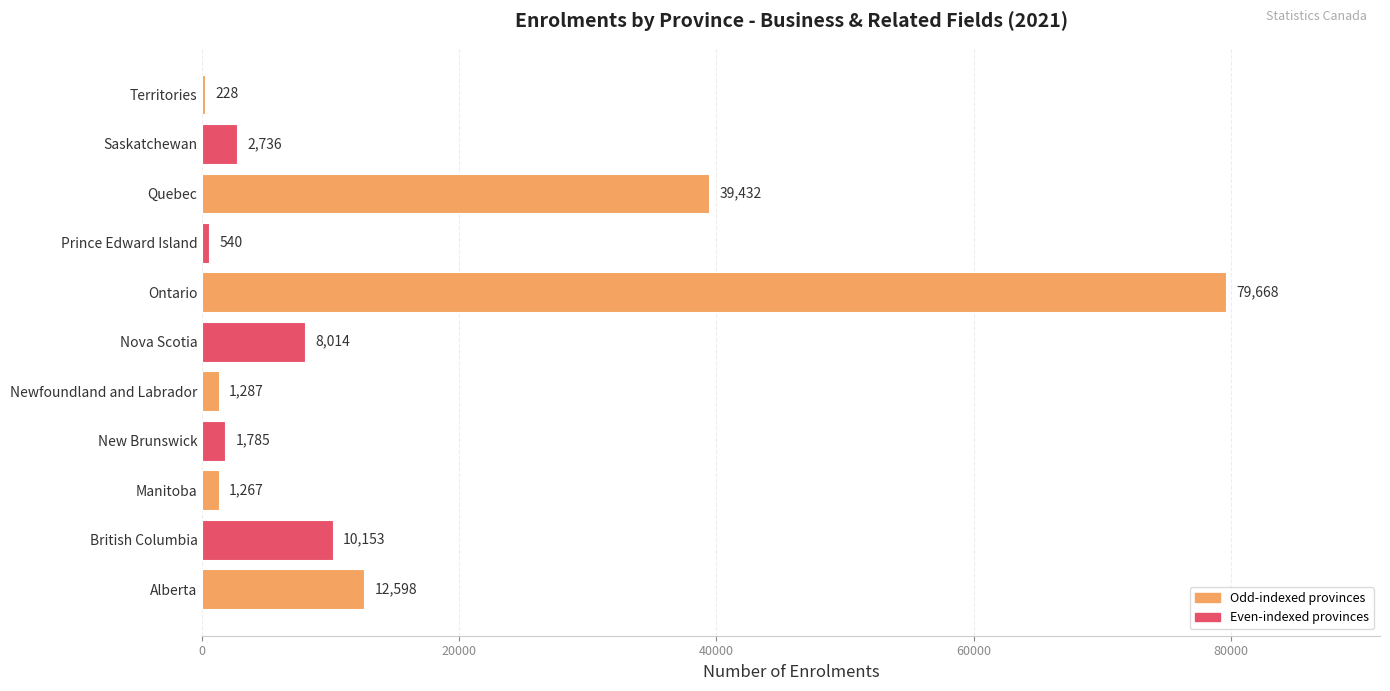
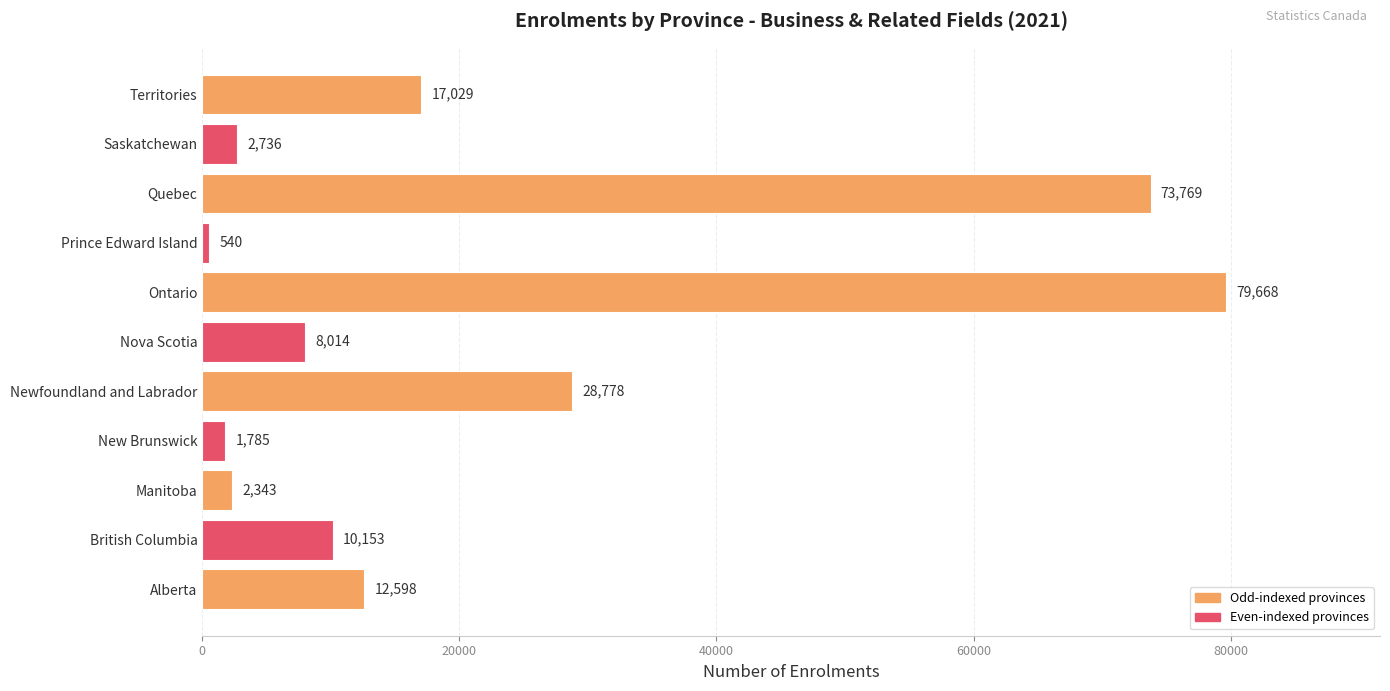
  {
-   "Territories": "228",
+   "Territories": "17,029",
    "Saskatchewan": "2,736",
-   "Quebec": "39,432",
+   "Quebec": "73,769",
    "Prince Edward Island": "540",
    "Ontario": "79,668",
    "Nova Scotia": "8,014",
-   "Newfoundland and Labrador": "1,287",
+   "Newfoundland and Labrador": "28,778",
    "New Brunswick": "1,785",
-   "Manitoba": "1,267",
+   "Manitoba": "2,343",
    "British Columbia": "10,153",
    "Alberta": "12,598"
  }
